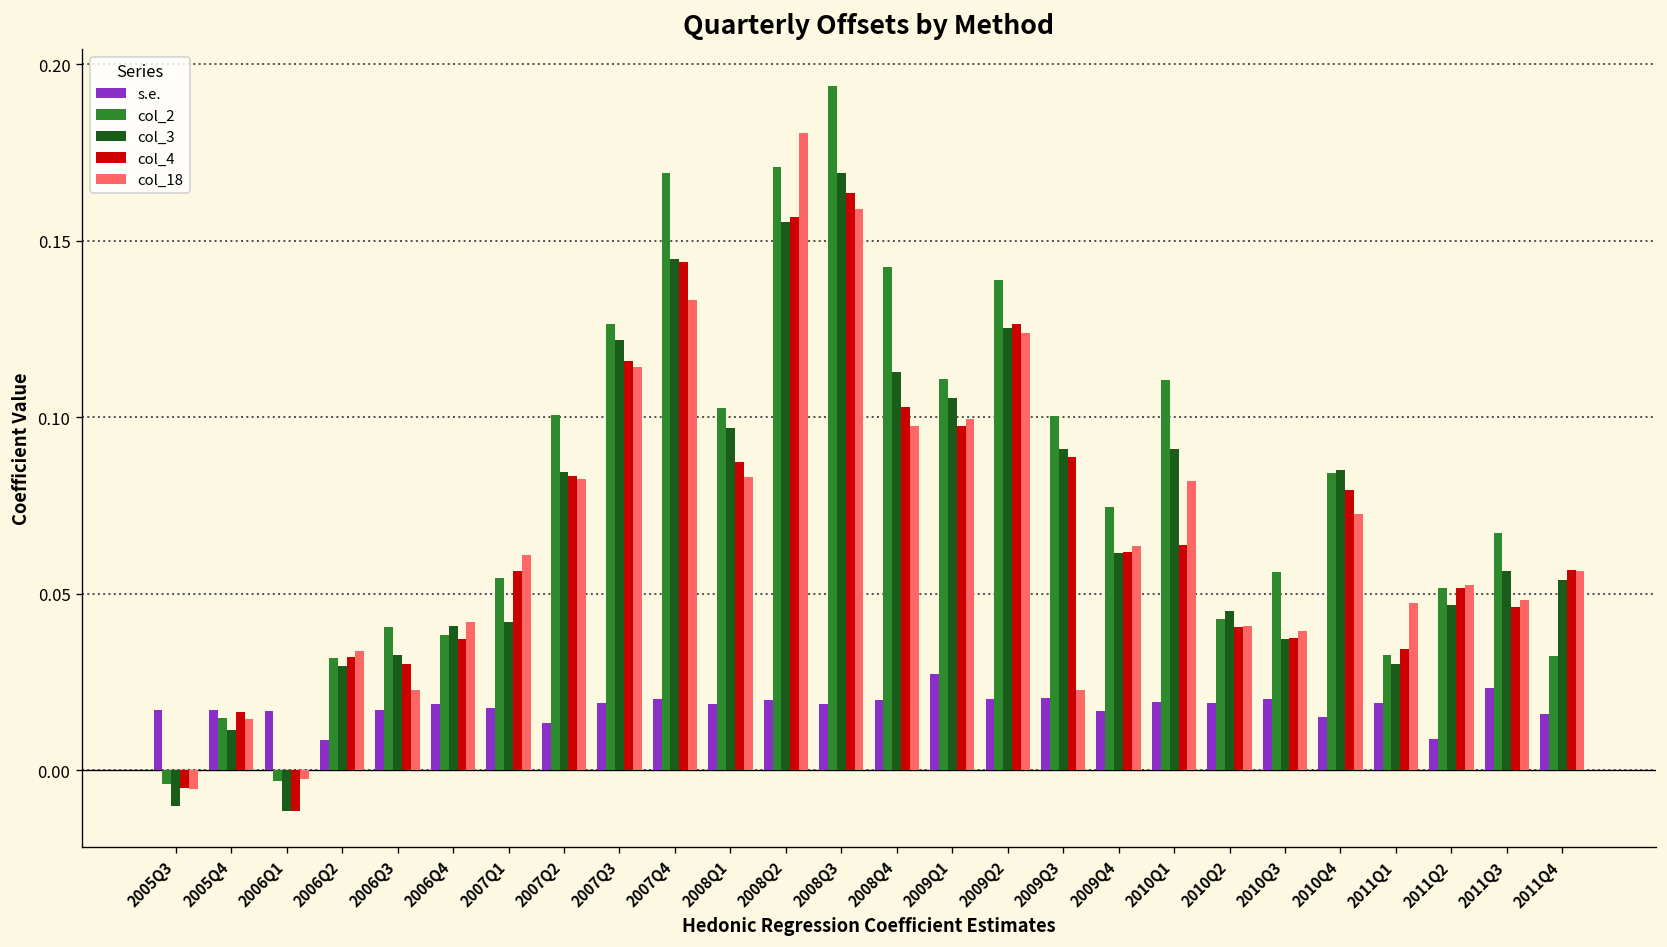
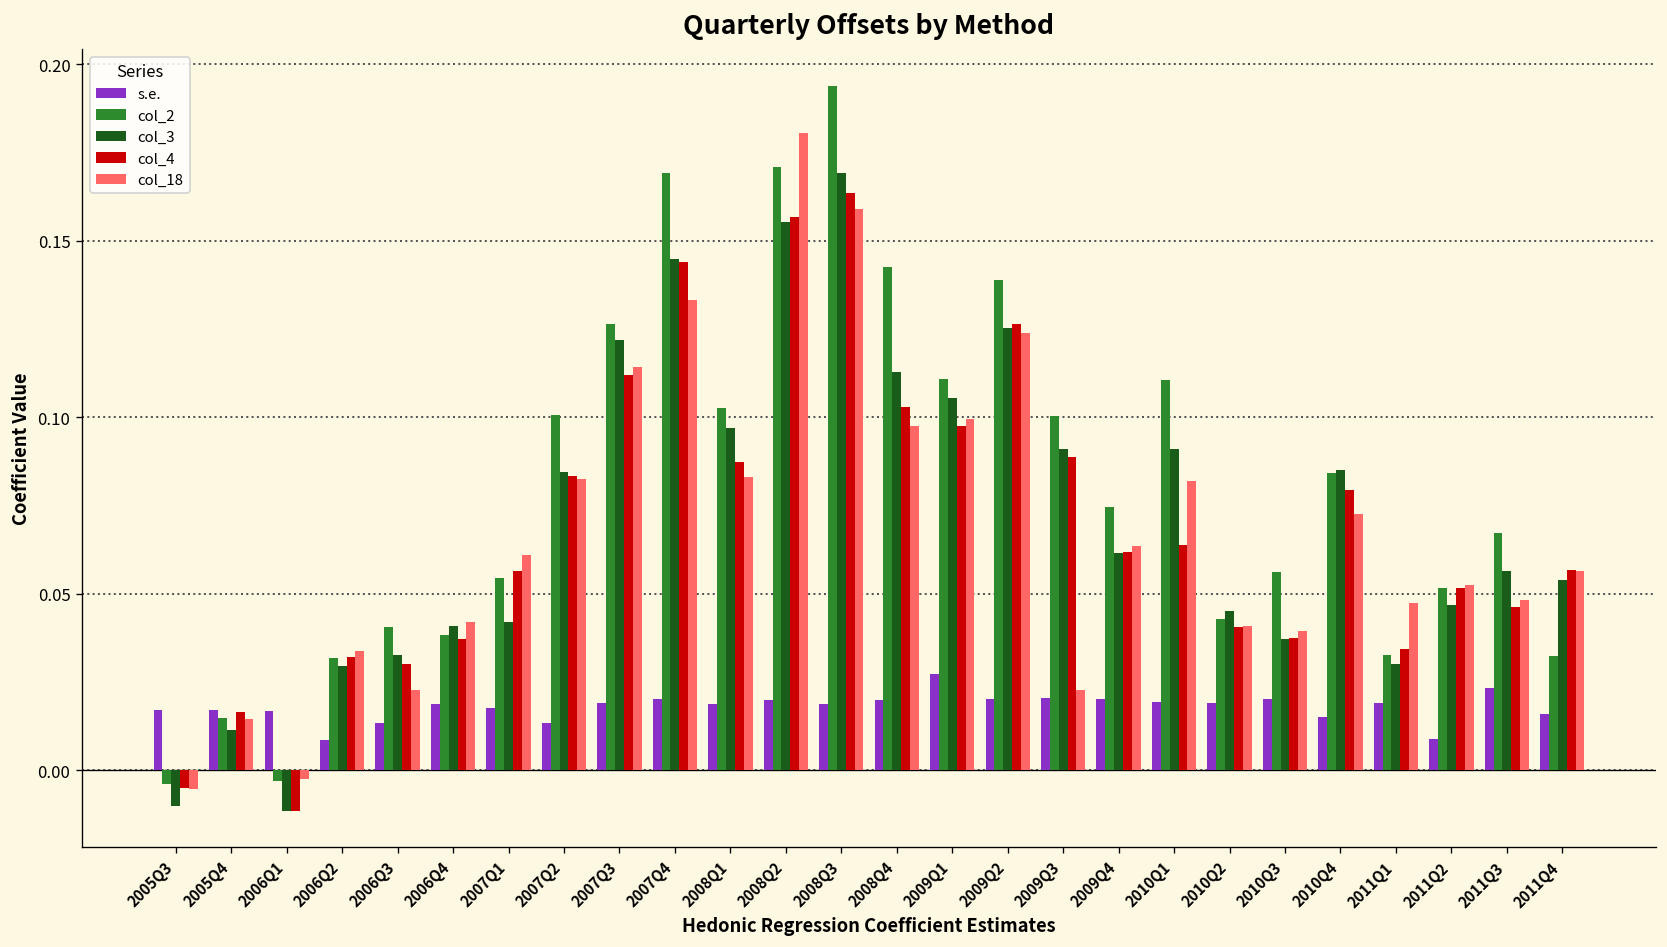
  {
    "s.e.": {
      "2005Q3": 0.017,
      "2005Q4": 0.017,
      "2006Q1": 0.017,
      "2006Q2": 0.008,
-     "2006Q3": 0.017,
+     "2006Q3": 0.013,
      "2006Q4": 0.019,
      "2007Q1": 0.018,
      "2007Q2": 0.013,
      "2007Q3": 0.019,
      "2007Q4": 0.020,
      "2008Q1": 0.019,
      "2008Q2": 0.020,
      "2008Q3": 0.019,
      "2008Q4": 0.020,
      "2009Q1": 0.027,
      "2009Q2": 0.020,
      "2009Q3": 0.020,
-     "2009Q4": 0.017,
+     "2009Q4": 0.020,
      "2010Q1": 0.019,
      "2010Q2": 0.019,
      "2010Q3": 0.020,
      "2010Q4": 0.015,
      "2011Q1": 0.019,
      "2011Q2": 0.009,
      "2011Q3": 0.023,
      "2011Q4": 0.016
    },
    "col_4": {
      "2005Q3": -0.005,
      "2005Q4": 0.016,
      "2006Q1": -0.012,
      "2006Q2": 0.032,
      "2006Q3": 0.030,
      "2006Q4": 0.037,
      "2007Q1": 0.056,
      "2007Q2": 0.083,
-     "2007Q3": 0.116,
+     "2007Q3": 0.112,
      "2007Q4": 0.144,
      "2008Q1": 0.087,
      "2008Q2": 0.157,
      "2008Q3": 0.163,
      "2008Q4": 0.103,
      "2009Q1": 0.097,
      "2009Q2": 0.127,
      "2009Q3": 0.089,
      "2009Q4": 0.062,
      "2010Q1": 0.064,
      "2010Q2": 0.041,
      "2010Q3": 0.038,
      "2010Q4": 0.079,
      "2011Q1": 0.034,
      "2011Q2": 0.052,
      "2011Q3": 0.046,
      "2011Q4": 0.057
    },
    "col_18": {
      "2005Q3": -0.005,
      "2005Q4": 0.015,
      "2006Q1": -0.002,
      "2006Q2": 0.034,
      "2006Q3": 0.023,
      "2006Q4": 0.042,
      "2007Q1": 0.061,
      "2007Q2": 0.082,
      "2007Q3": 0.114,
      "2007Q4": 0.133,
      "2008Q1": 0.083,
      "2008Q2": 0.181,
      "2008Q3": 0.159,
      "2008Q4": 0.097,
      "2009Q1": 0.100,
      "2009Q2": 0.124,
      "2009Q3": 0.023,
      "2009Q4": 0.063,
      "2010Q1": 0.082,
      "2010Q2": 0.041,
      "2010Q3": 0.039,
      "2010Q4": 0.073,
      "2011Q1": 0.047,
      "2011Q2": 0.053,
      "2011Q3": 0.048,
      "2011Q4": 0.056
    }
  }
